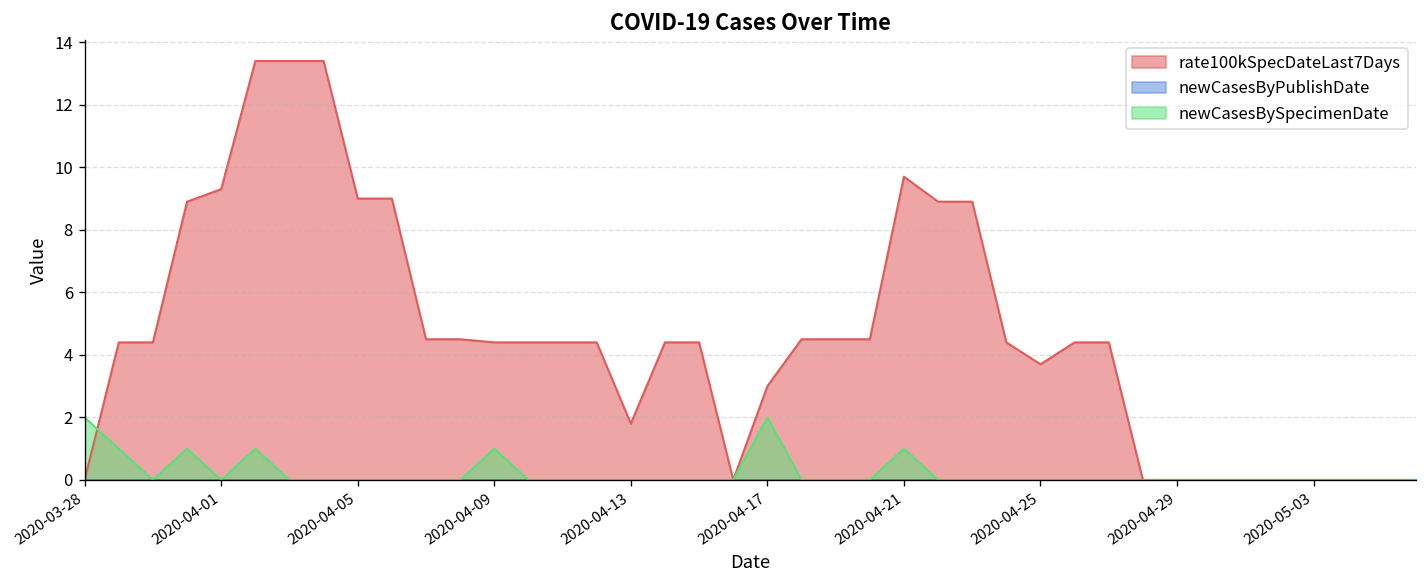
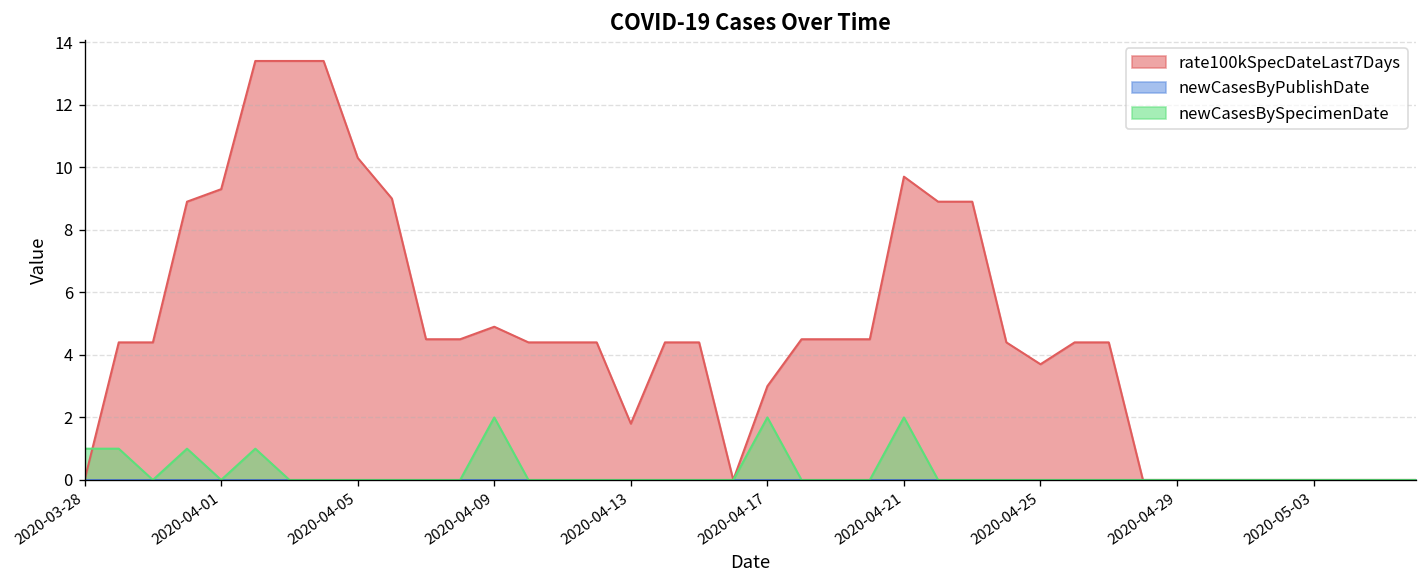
  {
    "rate100kSpecDateLast7Days": {
      "2020-04-01": 9.3,
-     "2020-04-05": 9.0,
-     "2020-04-09": 4.4,
+     "2020-04-05": 10.3,
+     "2020-04-09": 4.9,
      "2020-04-13": 1.8,
      "2020-04-17": 3.0,
      "2020-04-21": 9.7,
      "2020-04-25": 3.7
    },
    "newCasesByPublishDate": {
      "2020-04-09": 0.0,
      "2020-04-17": 0.0,
      "2020-04-21": 0.0
    },
    "newCasesBySpecimenDate": {
-     "2020-03-28": 2,
-     "2020-04-09": 1,
+     "2020-03-28": 1,
+     "2020-04-09": 2,
      "2020-04-17": 2,
-     "2020-04-21": 1
+     "2020-04-21": 2
    }
  }
